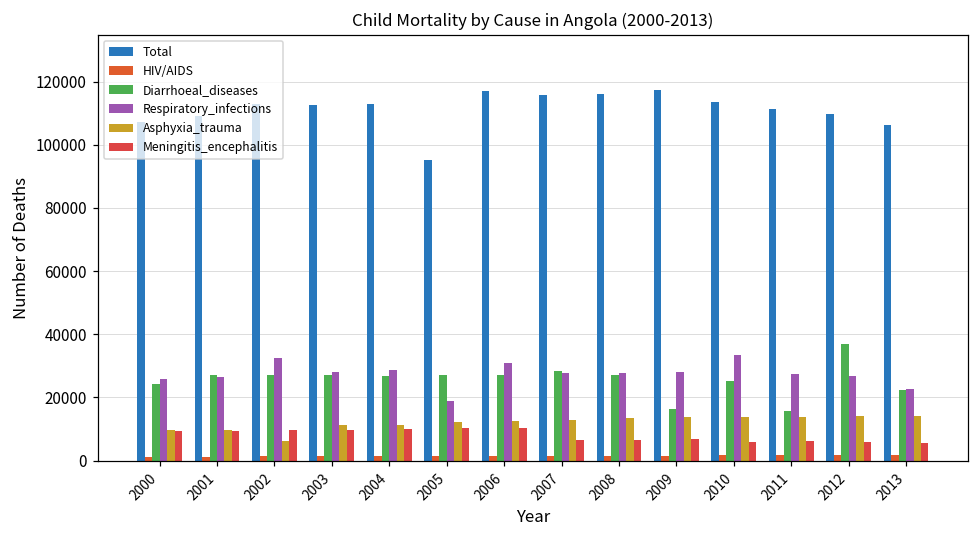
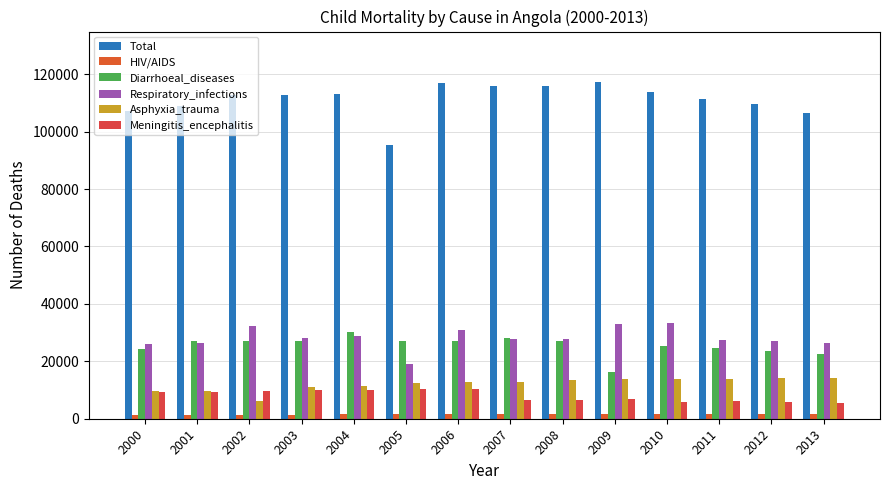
  {
    "Total": {
      "2003": 113000,
      "2004": 113000,
      "2005": 95000,
      "2006": 117000,
      "2007": 116000,
      "2008": 116000,
      "2009": 117000,
      "2010": 114000,
      "2011": 111000,
      "2012": 110000,
      "2013": 106000
    },
    "Diarrhoeal_diseases": {
      "2000": 24000,
      "2001": 27000,
      "2002": 27000,
      "2003": 27000,
-     "2004": 27000,
+     "2004": 30000,
      "2005": 27000,
      "2006": 27000,
      "2007": 28000,
      "2008": 27000,
      "2009": 16000,
      "2010": 25000,
-     "2011": 16000,
-     "2012": 37000,
+     "2011": 25000,
+     "2012": 24000,
      "2013": 22000
    },
    "Respiratory_infections": {
      "2000": 26000,
      "2001": 26000,
      "2002": 32000,
      "2003": 28000,
      "2004": 29000,
      "2005": 19000,
      "2006": 31000,
      "2007": 28000,
      "2008": 28000,
-     "2009": 28000,
+     "2009": 33000,
      "2010": 33000,
      "2011": 27000,
      "2012": 27000,
-     "2013": 23000
+     "2013": 26000
    },
    "Asphyxia_trauma": {
      "2000": 10000,
      "2001": 10000,
      "2002": 6000,
      "2003": 11000,
      "2004": 11000,
      "2005": 12000,
      "2006": 13000,
      "2007": 13000,
      "2008": 13000,
      "2009": 14000,
      "2010": 14000,
      "2011": 14000,
      "2012": 14000,
      "2013": 14000
    }
  }
